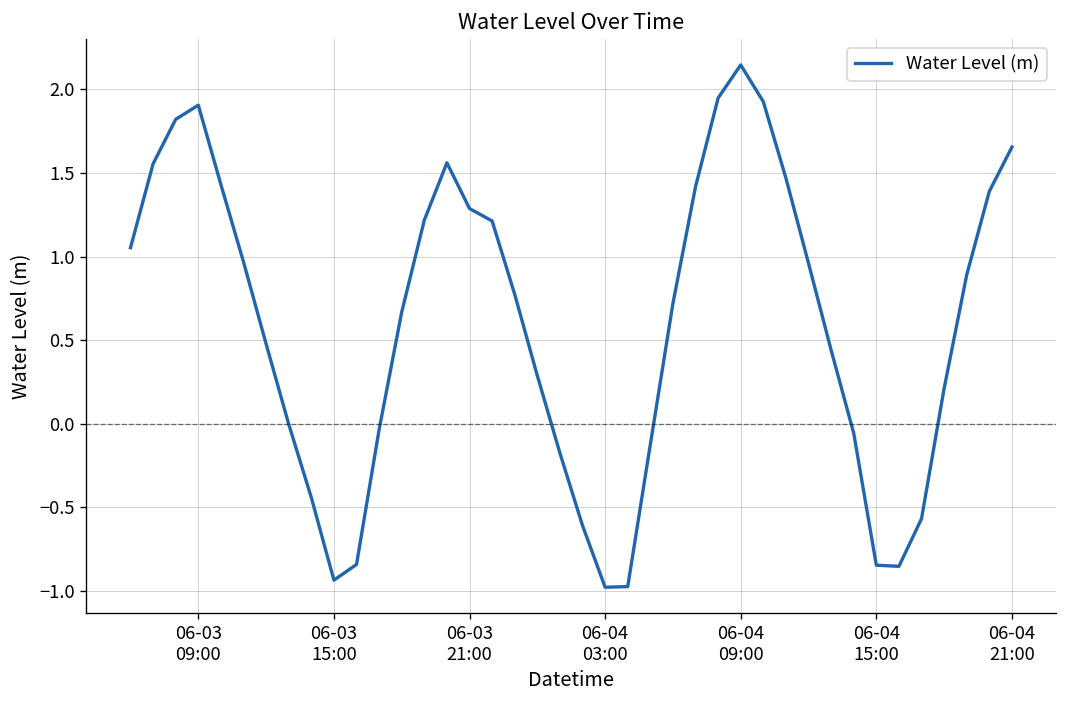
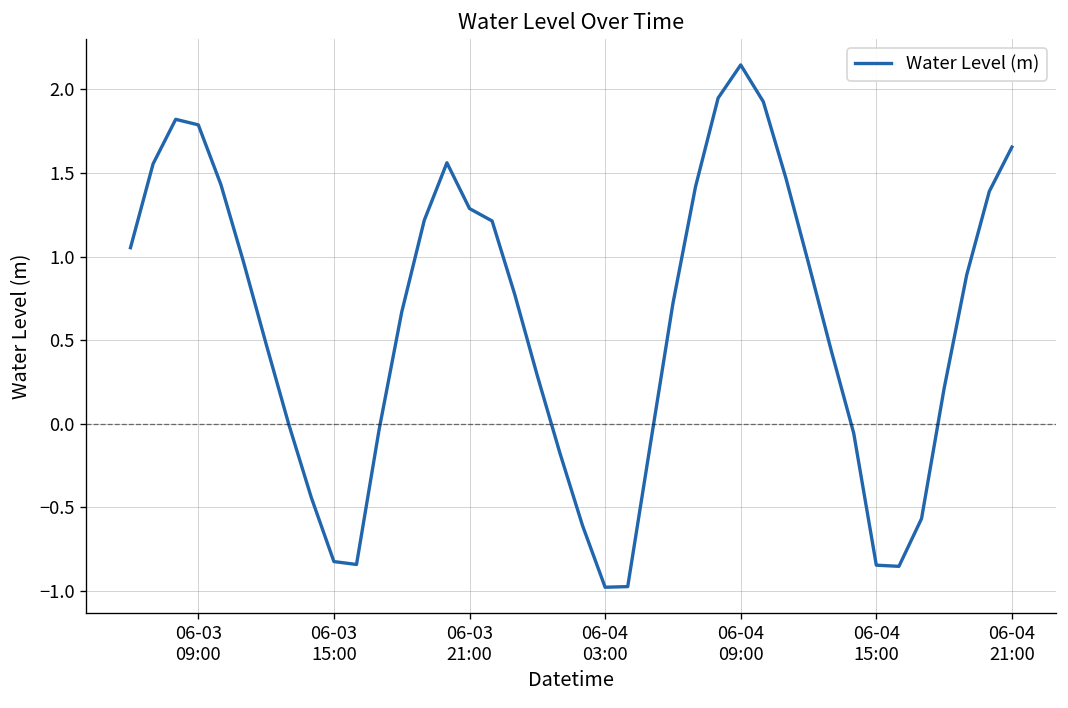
  {
-   "06-03 09:00": 1.91,
-   "06-03 15:00": -0.94,
+   "06-03 09:00": 1.79,
+   "06-03 15:00": -0.82,
    "06-03 21:00": 1.29,
    "06-04 03:00": -0.98,
    "06-04 09:00": 2.15,
    "06-04 15:00": -0.85,
    "06-04 21:00": 1.66
  }
